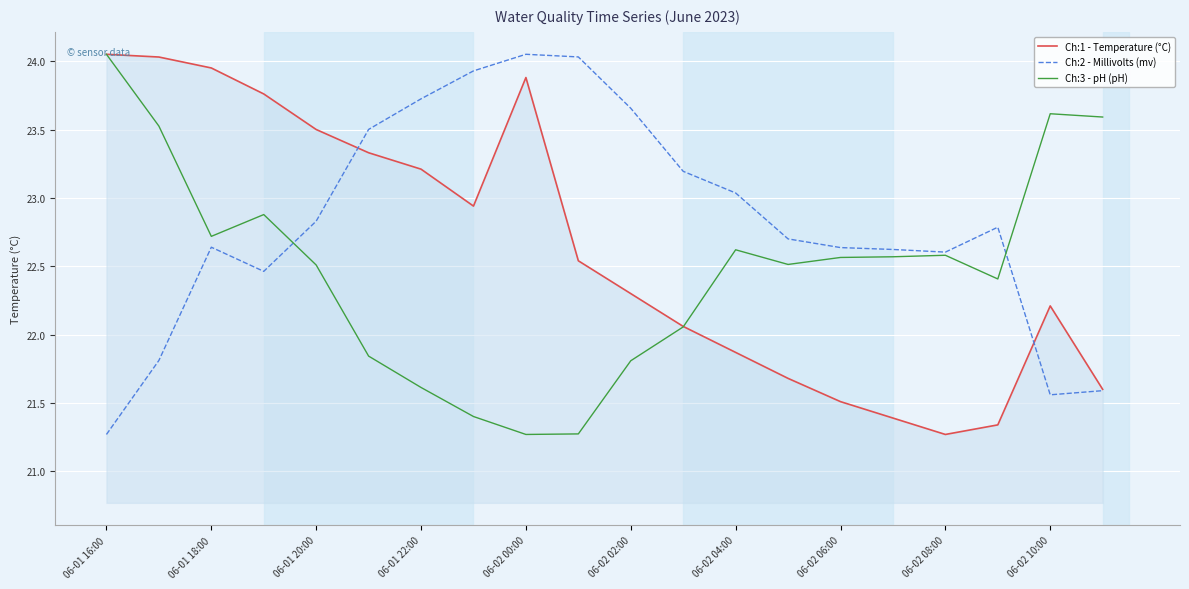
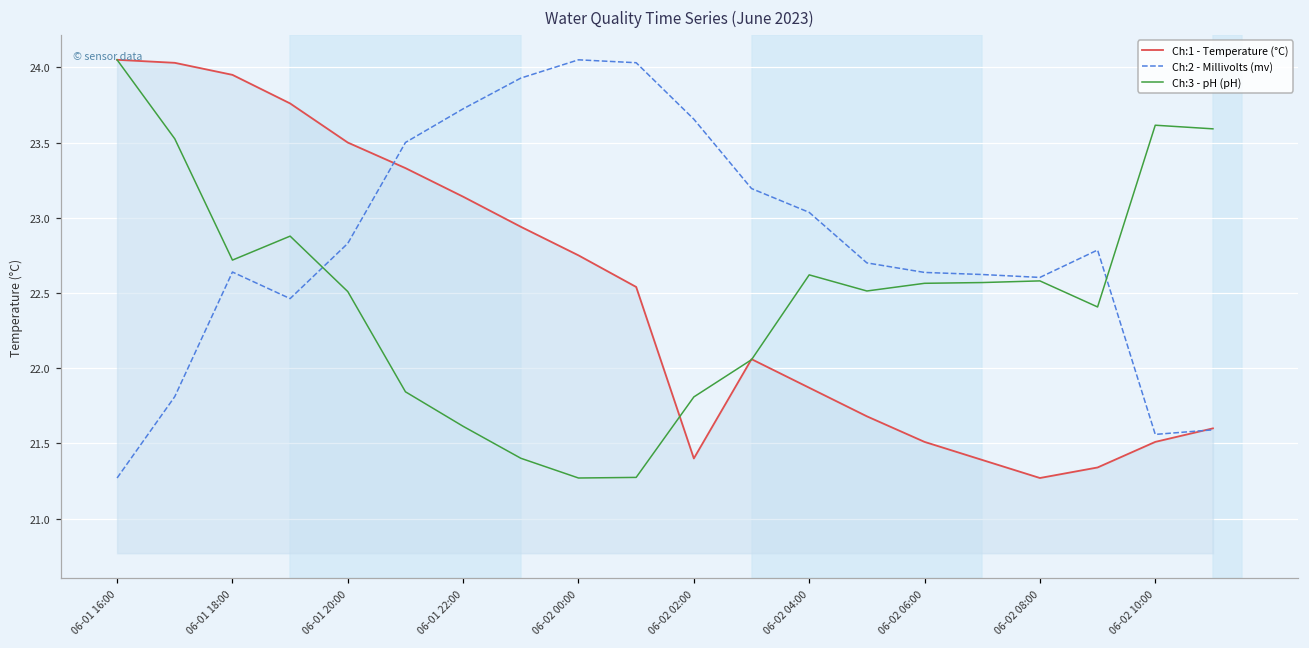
  {
    "Ch:1 - Temperature (°C)": {
      "06-01 18:00": 23.95,
      "06-01 20:00": 23.50,
-     "06-01 22:00": 23.21,
-     "06-02 00:00": 23.88,
-     "06-02 02:00": 22.3,
+     "06-01 22:00": 23.14,
+     "06-02 00:00": 22.75,
+     "06-02 02:00": 21.4,
      "06-02 04:00": 21.87,
      "06-02 06:00": 21.51,
      "06-02 08:00": 21.27,
-     "06-02 10:00": 22.21
+     "06-02 10:00": 21.51
    },
    "Ch:2 - Millivolts (mv)": {
      "06-01 16:00": 21.27,
      "06-01 18:00": 22.64,
      "06-01 20:00": 22.83,
      "06-01 22:00": 23.72,
      "06-02 00:00": 24.05,
      "06-02 02:00": 23.66,
      "06-02 04:00": 23.04,
      "06-02 06:00": 22.64,
      "06-02 08:00": 22.60,
      "06-02 10:00": 21.56
    },
    "Ch:3 - pH (pH)": {
      "06-01 18:00": 22.72,
      "06-01 20:00": 22.51,
      "06-01 22:00": 21.61,
      "06-02 00:00": 21.27,
      "06-02 02:00": 21.81,
      "06-02 04:00": 22.62,
      "06-02 06:00": 22.56,
      "06-02 08:00": 22.58,
      "06-02 10:00": 23.62
    }
  }
